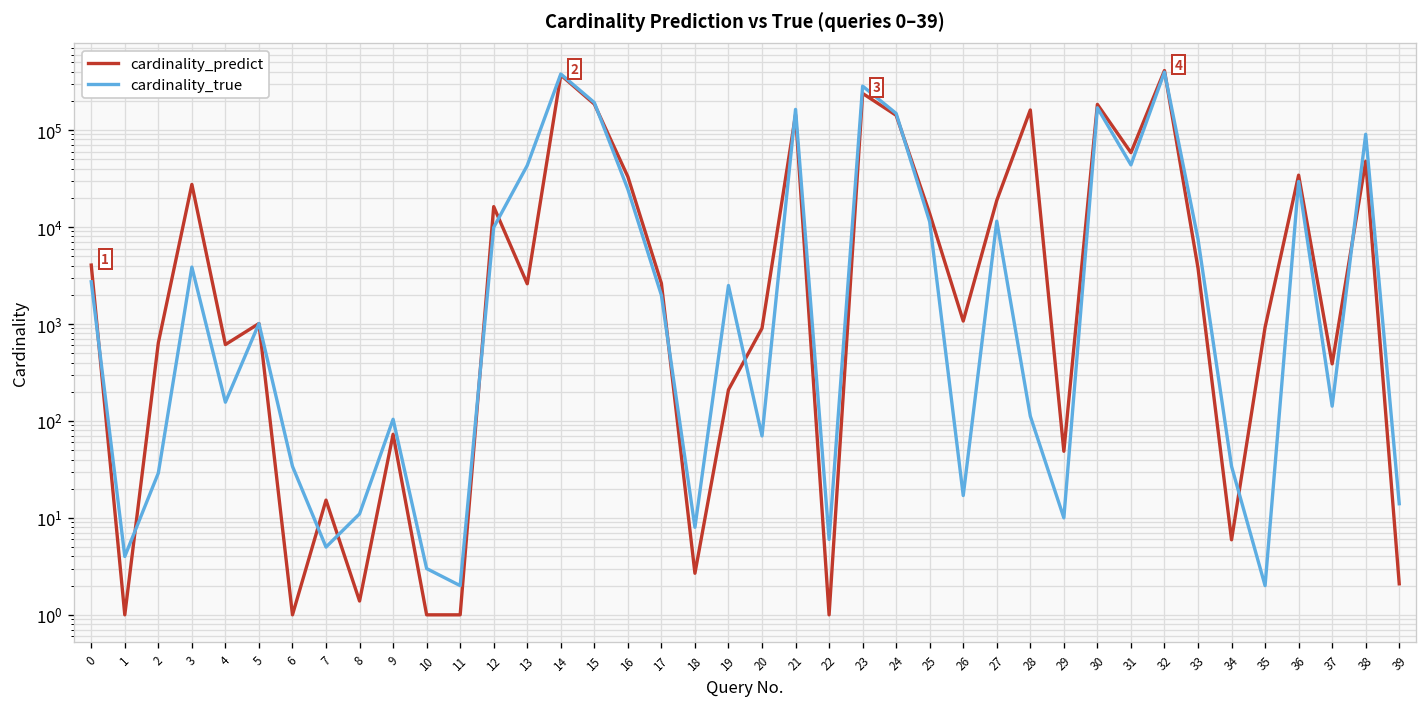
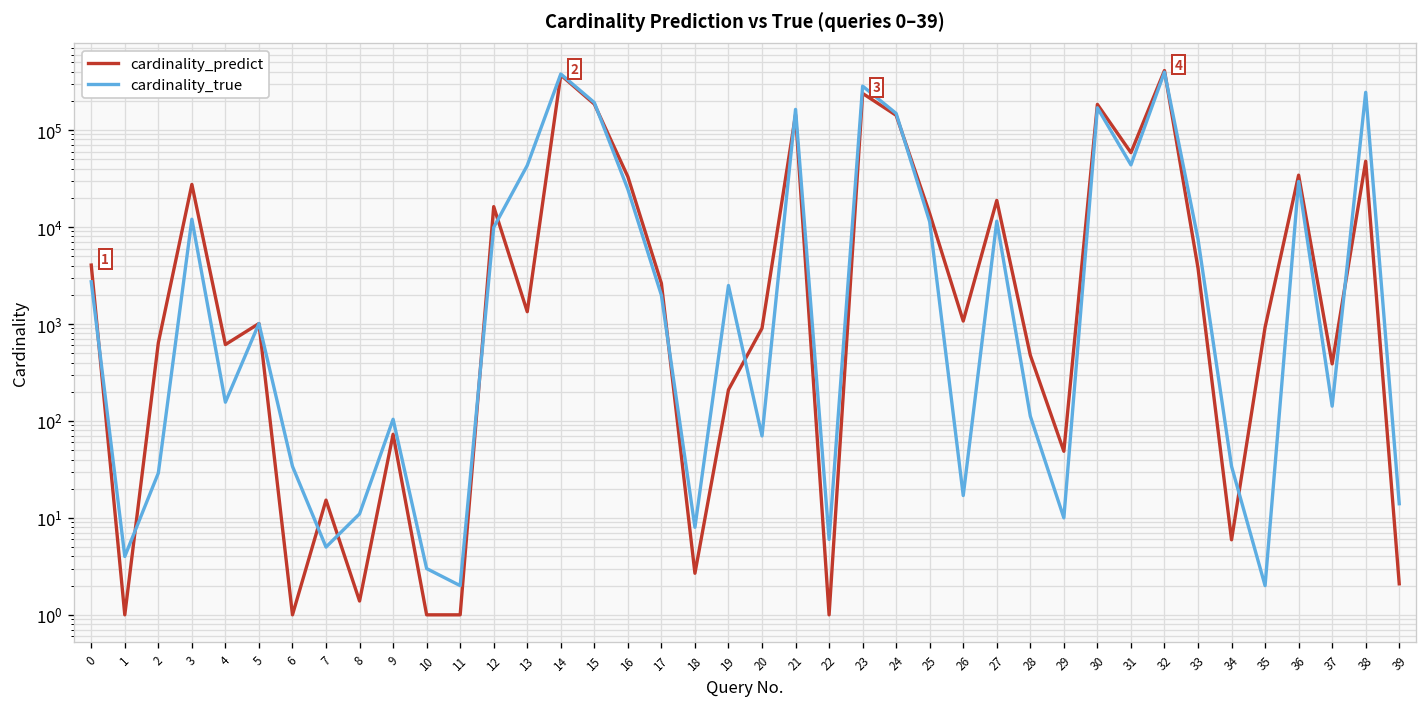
  {
    "cardinality_predict": {
      "1": 1,
      "2": 600,
      "3": 27000,
      "4": 600,
      "6": 1,
      "7": 15,
      "8": 1.4,
      "9": 70,
      "10": 1,
      "11": 1,
      "12": 16000,
-     "13": 2600,
+     "13": 1300,
      "16": 33000,
      "17": 2600,
      "18": 2.7,
      "19": 210,
      "20": 900,
      "21": 140000,
      "22": 1,
      "25": 14000,
      "26": 1100,
      "27": 19000,
-     "28": 160000,
+     "28": 500,
      "29": 50,
      "30": 180000,
      "31": 60000,
      "33": 4000,
      "34": 6,
      "35": 900,
      "36": 34000,
      "37": 400,
      "38": 50000,
      "39": 2
    },
    "cardinality_true": {
      "0": 2700,
      "1": 4,
      "2": 29,
-     "3": 4000,
+     "3": 12000,
      "4": 160,
      "6": 34,
      "7": 5,
      "8": 11,
      "9": 100,
      "10": 3,
      "11": 2,
      "12": 10000,
      "13": 40000,
      "16": 25000,
      "17": 2000,
      "18": 8,
      "19": 2500,
      "20": 70,
      "21": 160000,
      "22": 6,
      "25": 11000,
      "26": 17,
      "27": 11000,
      "28": 110,
      "29": 10,
      "30": 170000,
      "31": 40000,
      "33": 8000,
      "34": 34,
      "35": 2,
      "36": 30000,
      "37": 140,
-     "38": 90000,
+     "38": 250000,
      "39": 14
    }
  }
